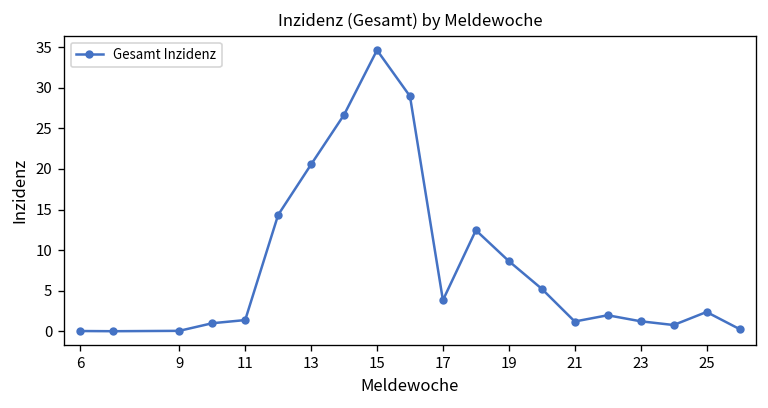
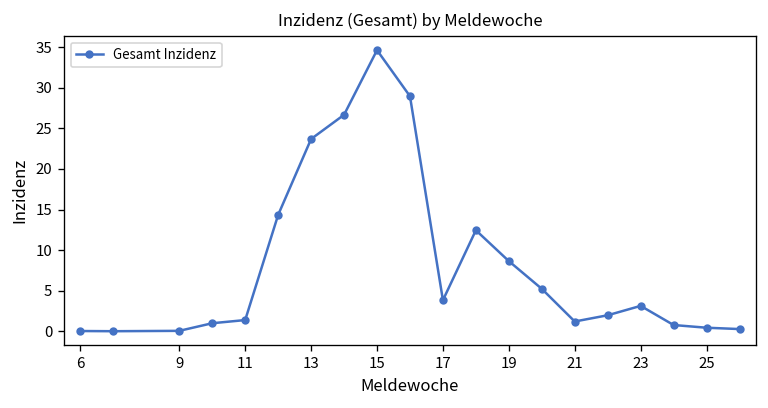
  {
    "6": 0,
    "9": 0,
    "11": 1,
-   "13": 21,
+   "13": 24,
    "15": 35,
    "17": 4,
    "19": 9,
    "21": 1,
-   "23": 1,
-   "25": 2
+   "23": 3,
+   "25": 0
  }
